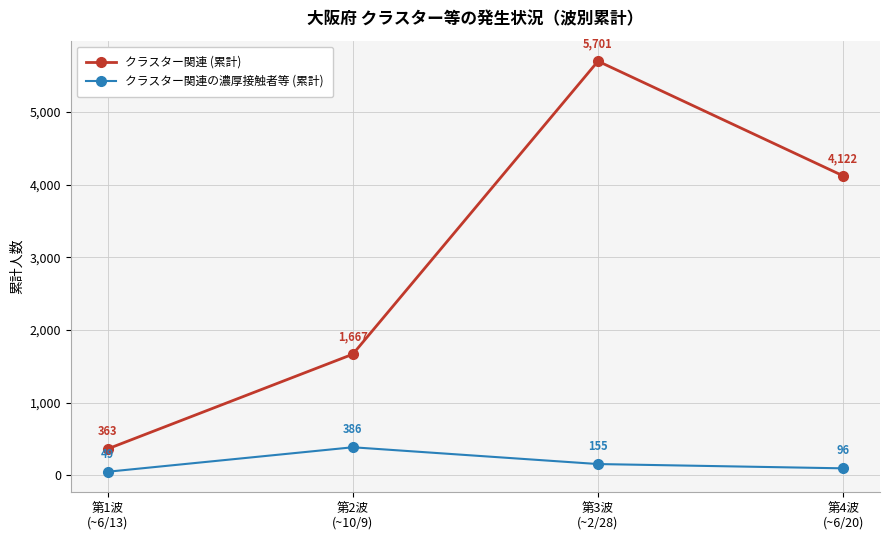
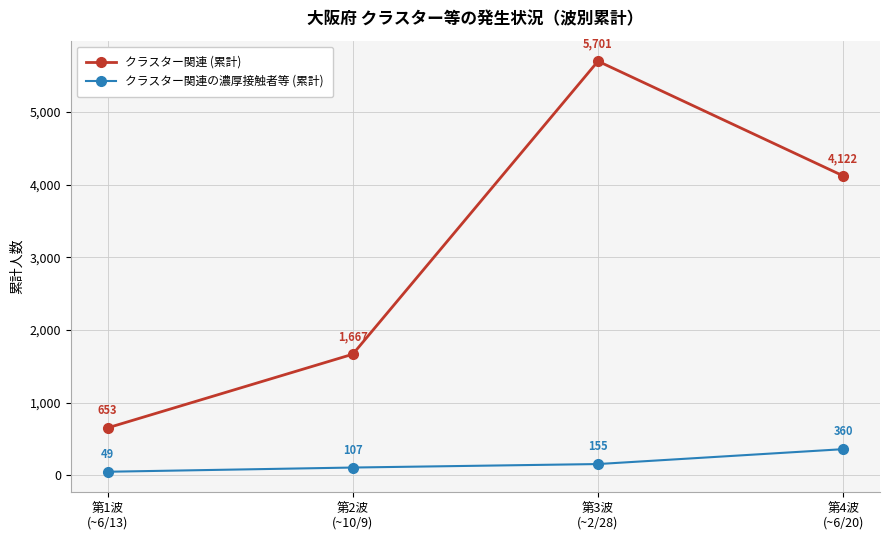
  {
    "クラスター関連 (累計)": {
-     "第1波 (~6/13)": "363",
+     "第1波 (~6/13)": "653",
      "第2波 (~10/9)": "1,667",
      "第3波 (~2/28)": "5,701",
      "第4波 (~6/20)": "4,122"
    },
    "クラスター関連の濃厚接触者等 (累計)": {
      "第1波 (~6/13)": "49",
-     "第2波 (~10/9)": "386",
+     "第2波 (~10/9)": "107",
      "第3波 (~2/28)": "155",
-     "第4波 (~6/20)": "96"
+     "第4波 (~6/20)": "360"
    }
  }
